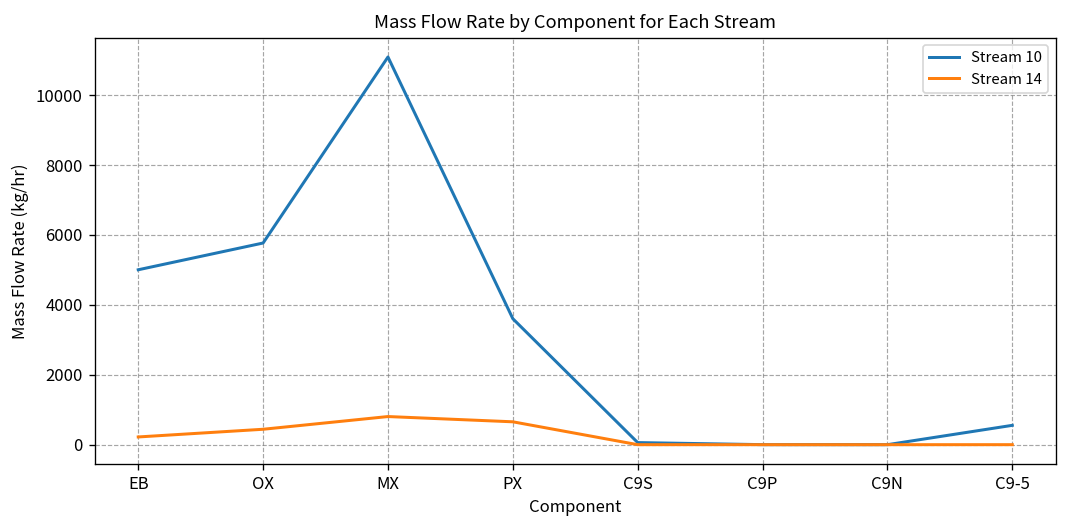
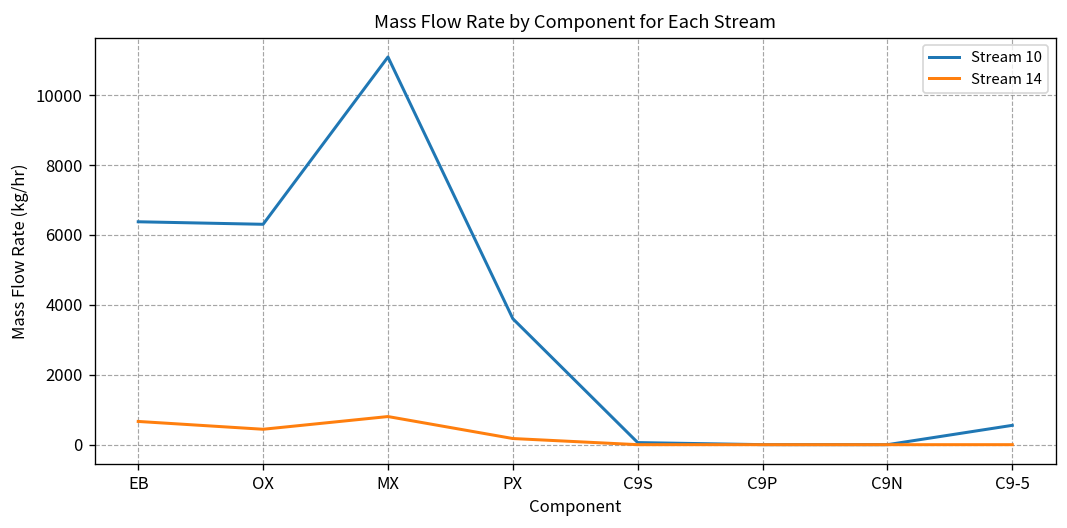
  {
    "Stream 10": {
-     "EB": 5000,
-     "OX": 5800,
+     "EB": 6400,
+     "OX": 6300,
      "MX": 11100,
      "PX": 3600,
      "C9-5": 600
    },
    "Stream 14": {
-     "EB": 200,
+     "EB": 700,
      "OX": 400,
      "MX": 800,
-     "PX": 700,
+     "PX": 200,
      "C9-5": 0
    }
  }
